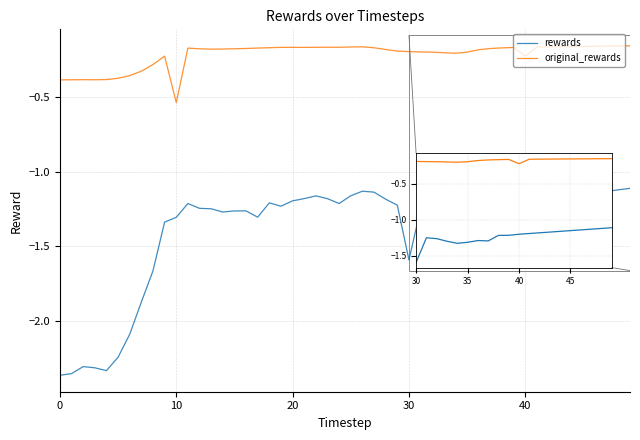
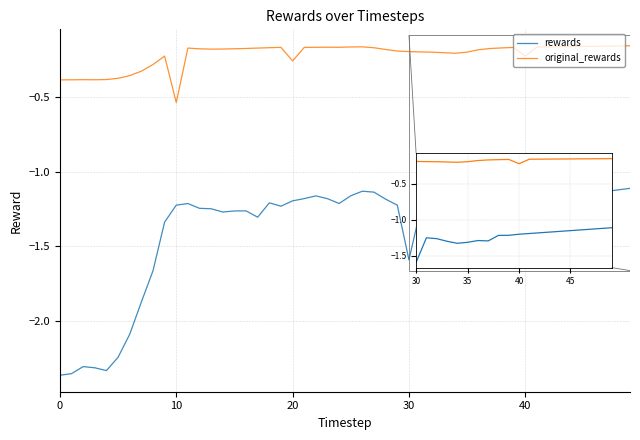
  {
    "Rewards over Timesteps": {
      "rewards": {
        "0": -2.36,
-       "10": -1.30,
+       "10": -1.22,
        "20": -1.19,
        "30": -1.59,
        "40": -1.20
      },
      "original_rewards": {
        "0": -0.38,
        "10": -0.53,
-       "20": -0.16,
+       "20": -0.25,
        "30": -0.19
      }
    }
  }
